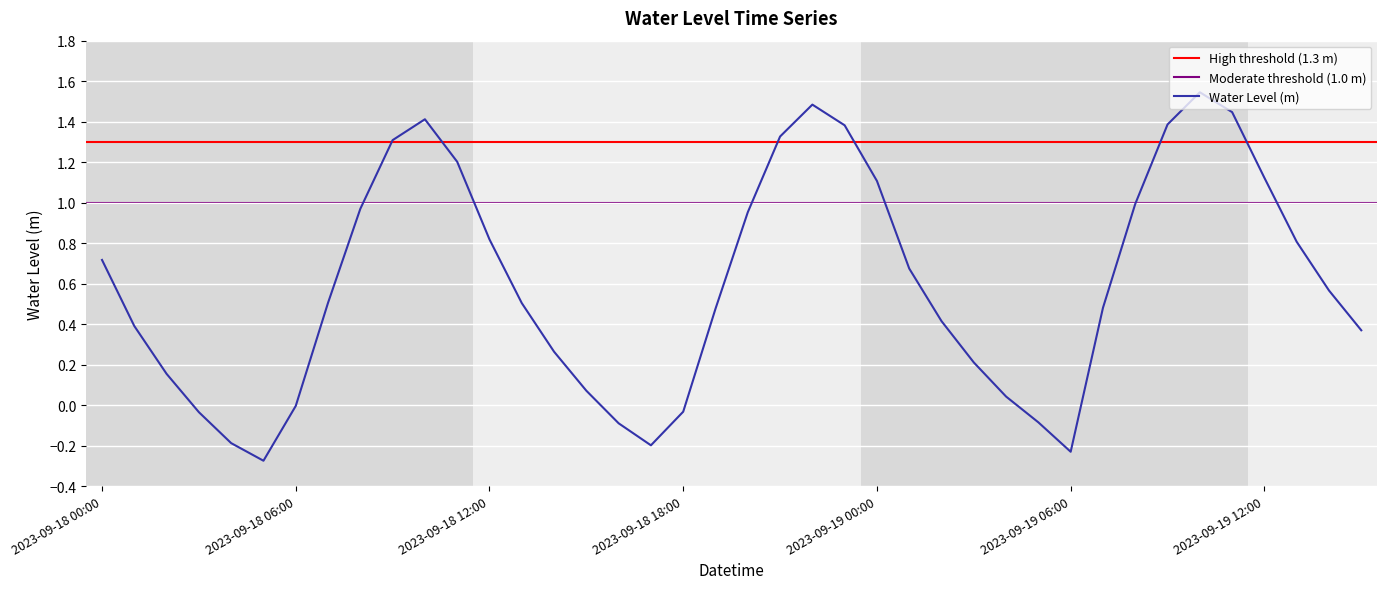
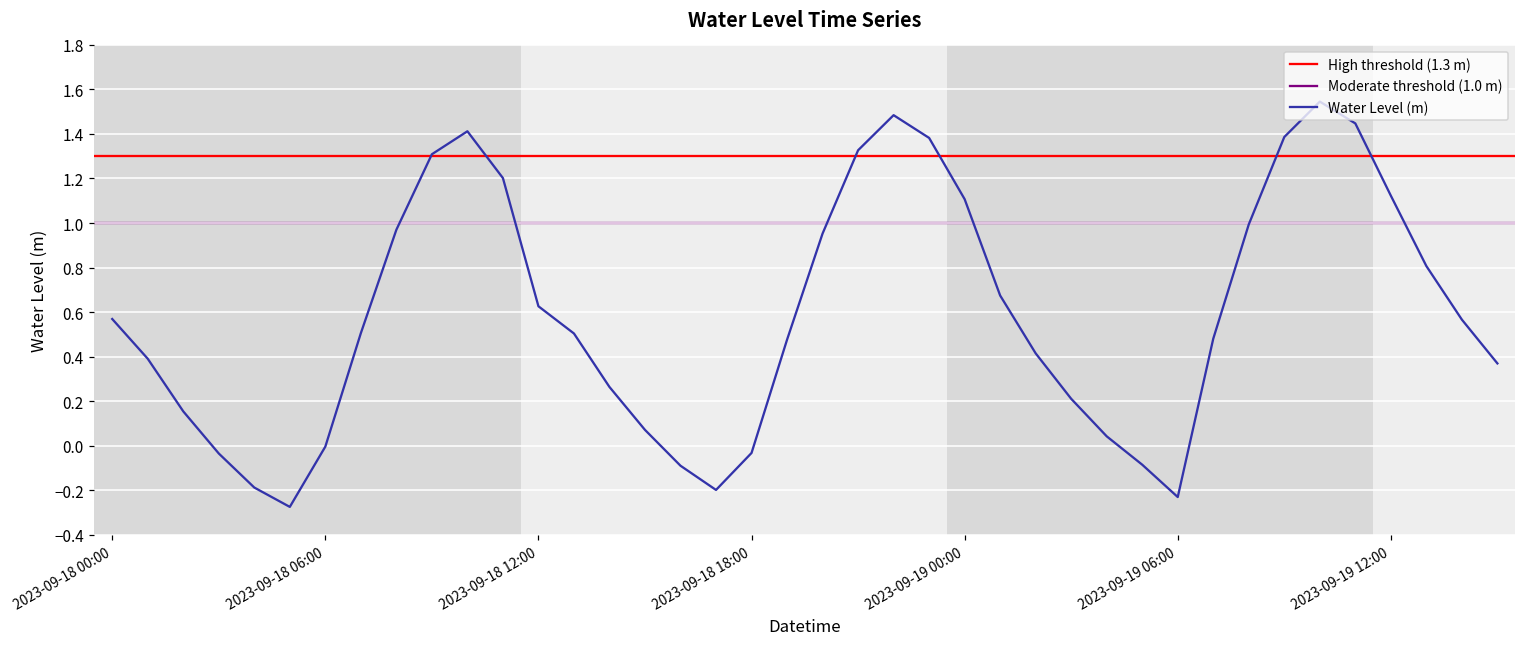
  {
-   "2023-09-18 00:00": 0.72,
+   "2023-09-18 00:00": 0.57,
    "2023-09-18 06:00": 0.00,
-   "2023-09-18 12:00": 0.82,
+   "2023-09-18 12:00": 0.63,
    "2023-09-18 18:00": -0.03,
    "2023-09-19 00:00": 1.11,
    "2023-09-19 06:00": -0.23,
    "2023-09-19 12:00": 1.12
  }
